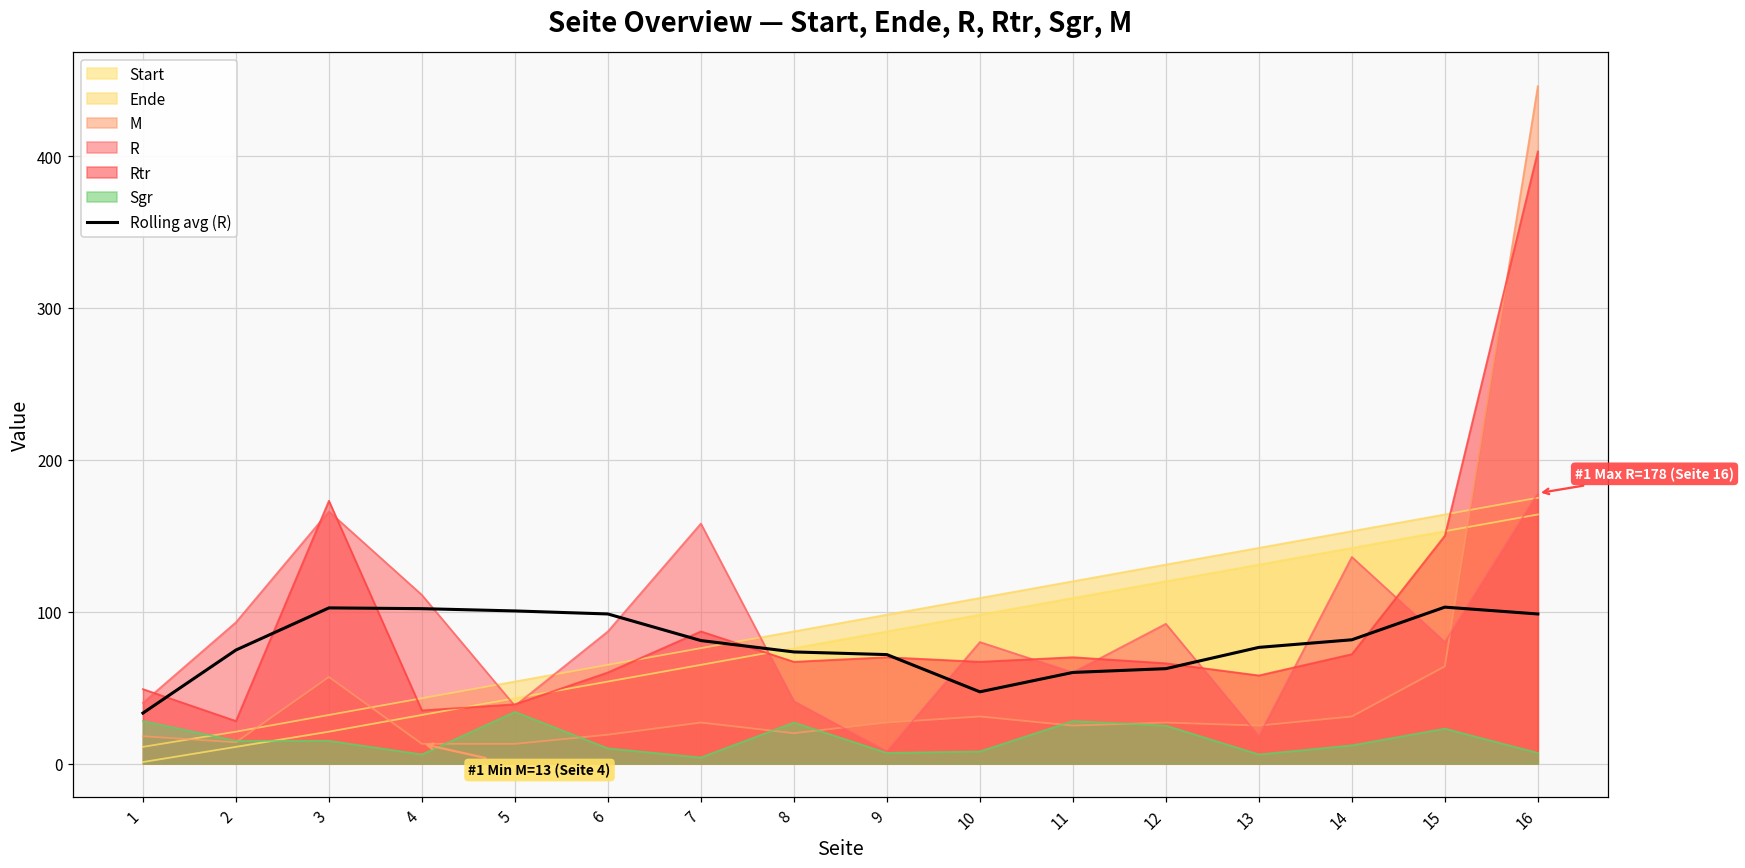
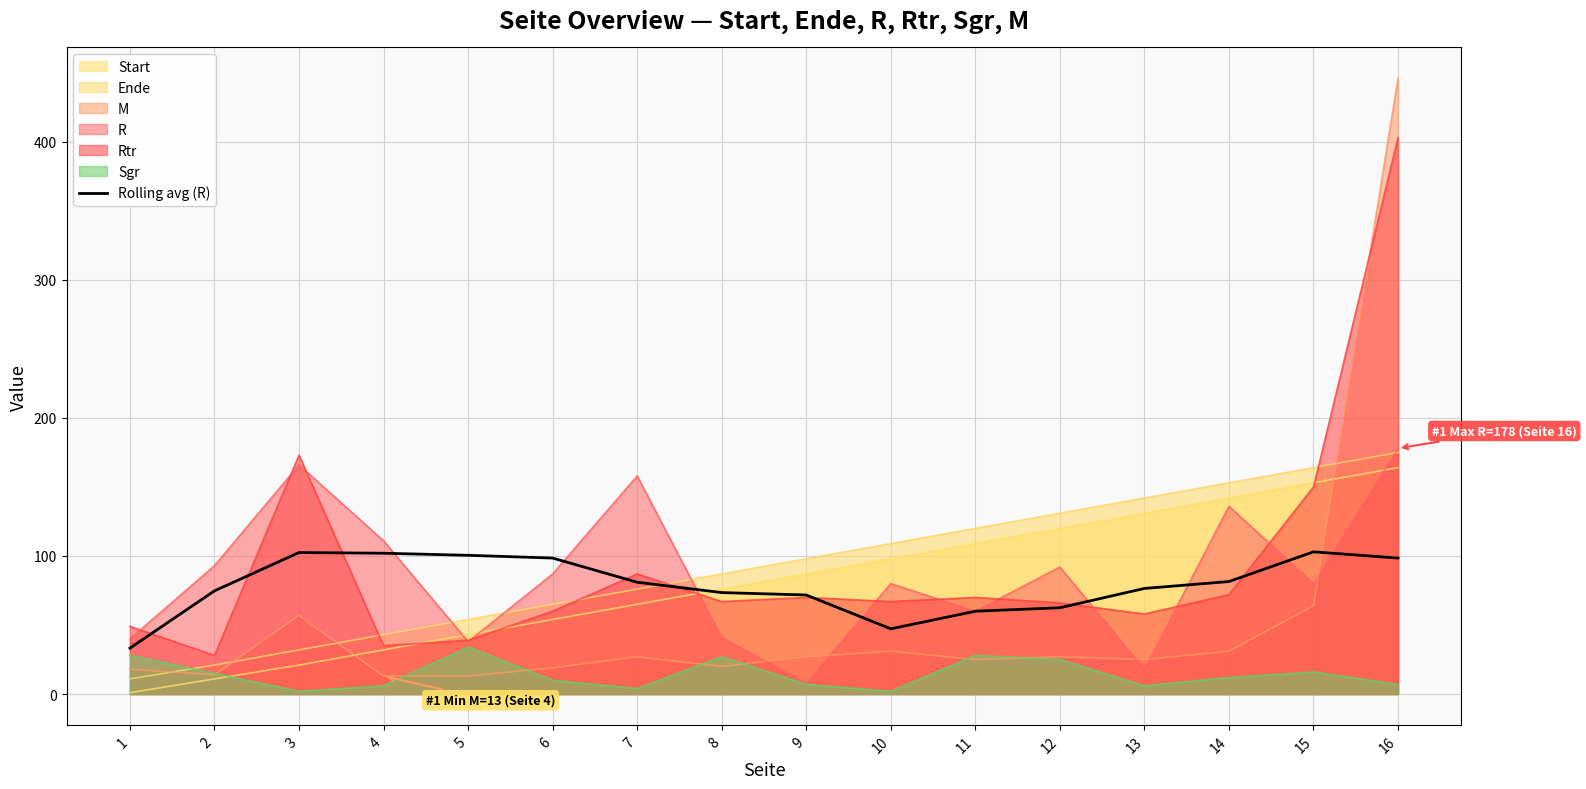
  {
    "Sgr": {
      "1": 28,
-     "3": 15,
+     "3": 2,
      "4": 6,
      "5": 34,
      "7": 4,
      "8": 27,
-     "10": 8,
+     "10": 2,
      "11": 28,
      "12": 25,
      "13": 6,
      "14": 12,
-     "15": 23,
+     "15": 16,
      "16": 7
    },
    "Rolling avg (R)": {
      "1": 33,
      "2": 75,
      "3": 103,
      "4": 102,
      "5": 101,
      "6": 99,
      "7": 81,
      "8": 74,
      "10": 47,
      "12": 63,
      "13": 77,
      "14": 82,
      "15": 103,
      "16": 99
    }
  }
